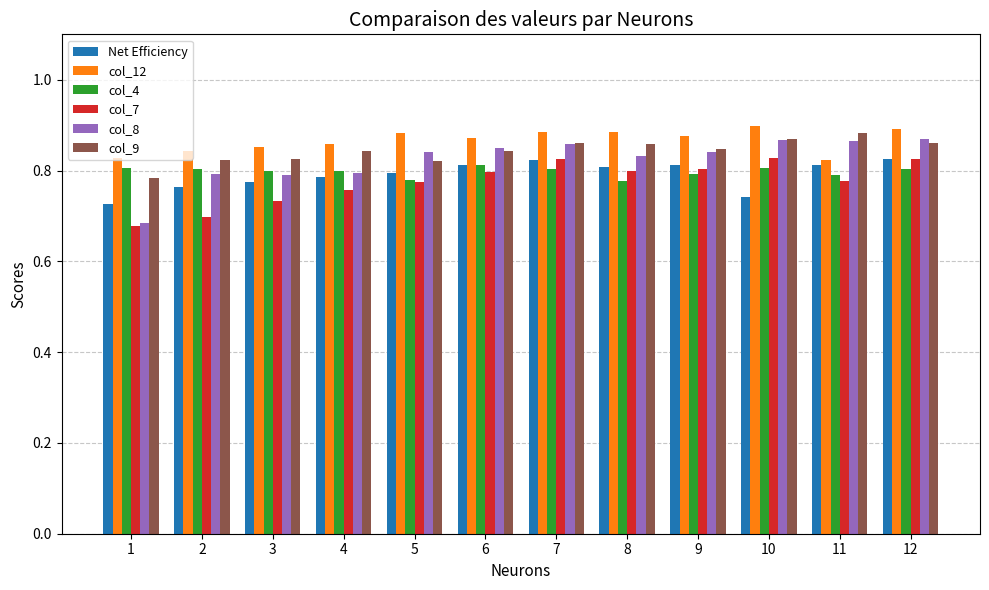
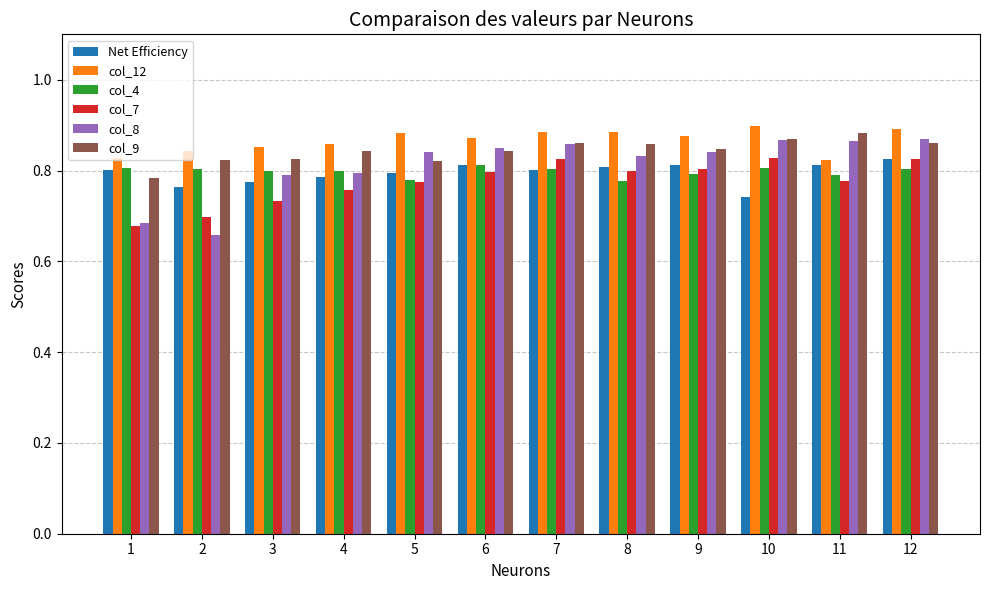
  {
    "Net Efficiency": {
-     "1": 0.73,
+     "1": 0.80,
      "2": 0.76,
      "3": 0.77,
      "4": 0.79,
      "5": 0.79,
      "6": 0.81,
-     "7": 0.82,
+     "7": 0.80,
      "8": 0.81,
      "9": 0.81,
      "10": 0.74,
      "11": 0.81,
      "12": 0.82
    },
    "col_12": {
      "3": 0.85,
      "4": 0.86,
      "5": 0.88,
      "6": 0.87,
      "7": 0.88,
      "8": 0.88,
      "9": 0.87,
      "10": 0.90,
      "11": 0.82,
      "12": 0.89
    },
    "col_4": {
      "1": 0.80,
      "2": 0.80,
      "3": 0.80,
      "4": 0.80,
      "5": 0.78,
      "6": 0.81,
      "7": 0.80,
      "8": 0.78,
      "9": 0.79,
      "10": 0.80,
      "11": 0.79,
      "12": 0.80
    },
    "col_7": {
      "1": 0.68,
      "2": 0.70,
      "3": 0.73,
      "4": 0.76,
      "5": 0.77,
      "6": 0.80,
      "7": 0.82,
      "8": 0.80,
      "9": 0.80,
      "10": 0.83,
      "11": 0.78,
      "12": 0.82
    },
    "col_8": {
      "1": 0.68,
-     "2": 0.79,
+     "2": 0.66,
      "3": 0.79,
      "4": 0.79,
      "5": 0.84,
      "6": 0.85,
      "7": 0.86,
      "8": 0.83,
      "9": 0.84,
      "10": 0.87,
      "11": 0.86,
      "12": 0.87
    },
    "col_9": {
      "1": 0.78,
      "2": 0.82,
      "3": 0.82,
      "4": 0.84,
      "5": 0.82,
      "6": 0.84,
      "7": 0.86,
      "8": 0.86,
      "9": 0.85,
      "10": 0.87,
      "11": 0.88,
      "12": 0.86
    }
  }
